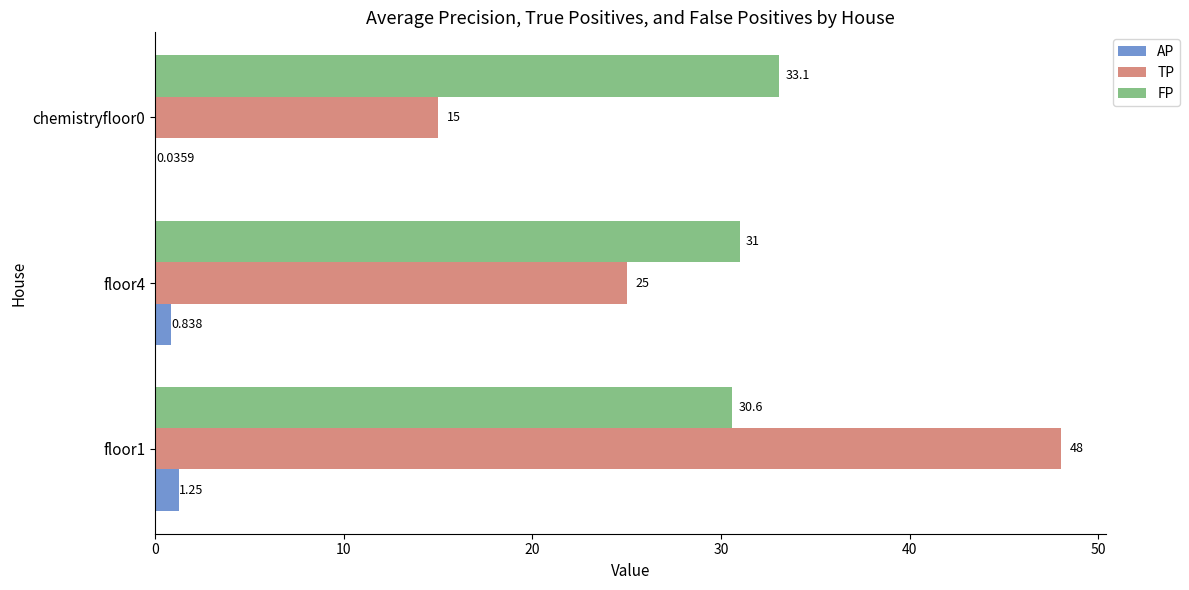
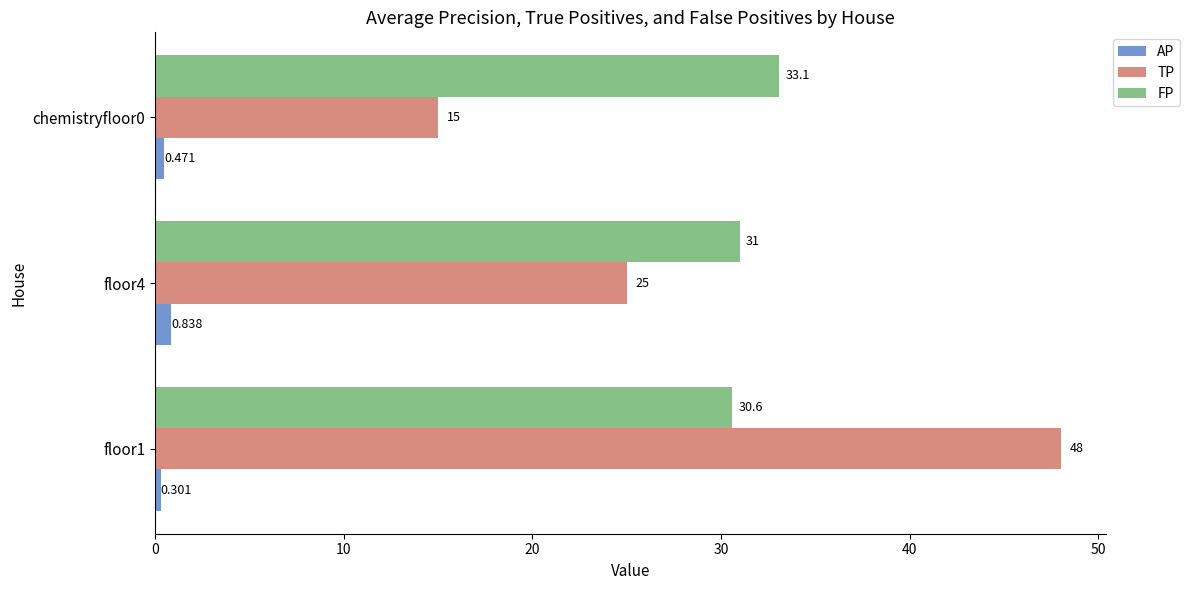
  {
    "AP": {
-     "chemistryfloor0": 0.0359,
+     "chemistryfloor0": 0.471,
      "floor4": 0.838,
-     "floor1": 1.25
+     "floor1": 0.301
    },
    "TP": {
      "chemistryfloor0": 15,
      "floor4": 25,
      "floor1": 48
    },
    "FP": {
      "chemistryfloor0": 33.1,
      "floor4": 31,
      "floor1": 30.6
    }
  }
